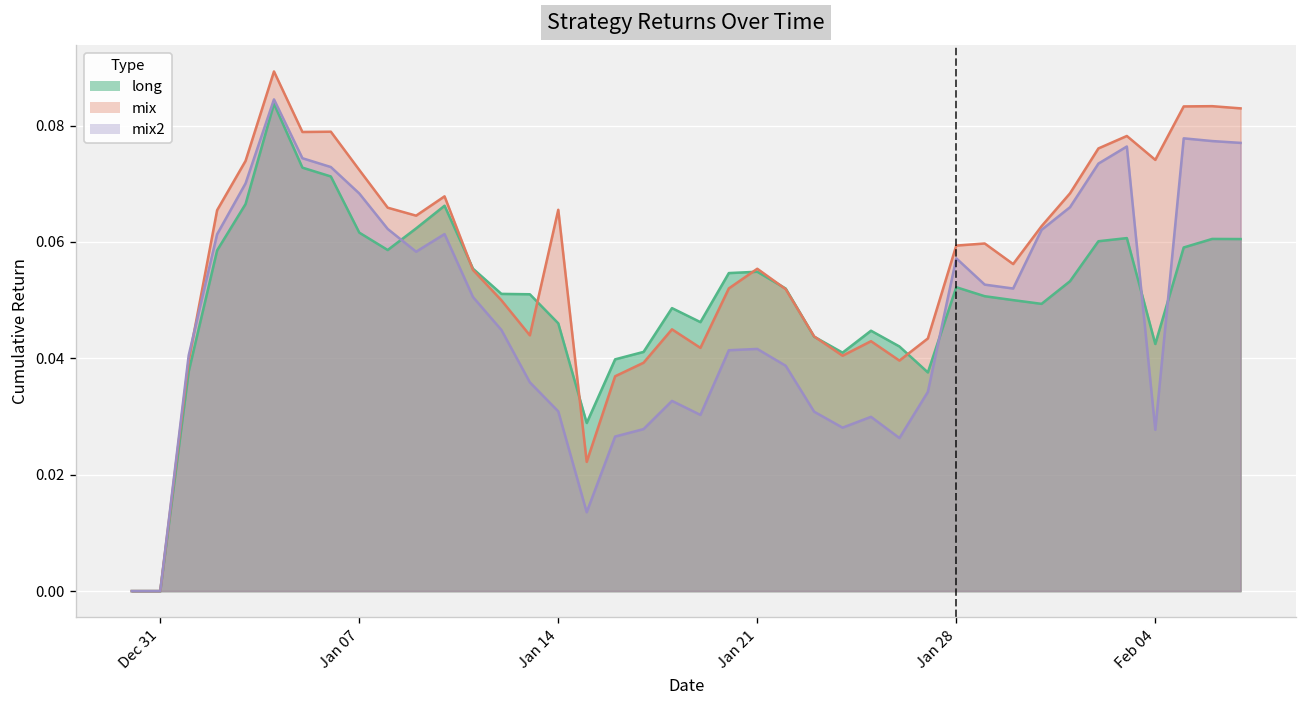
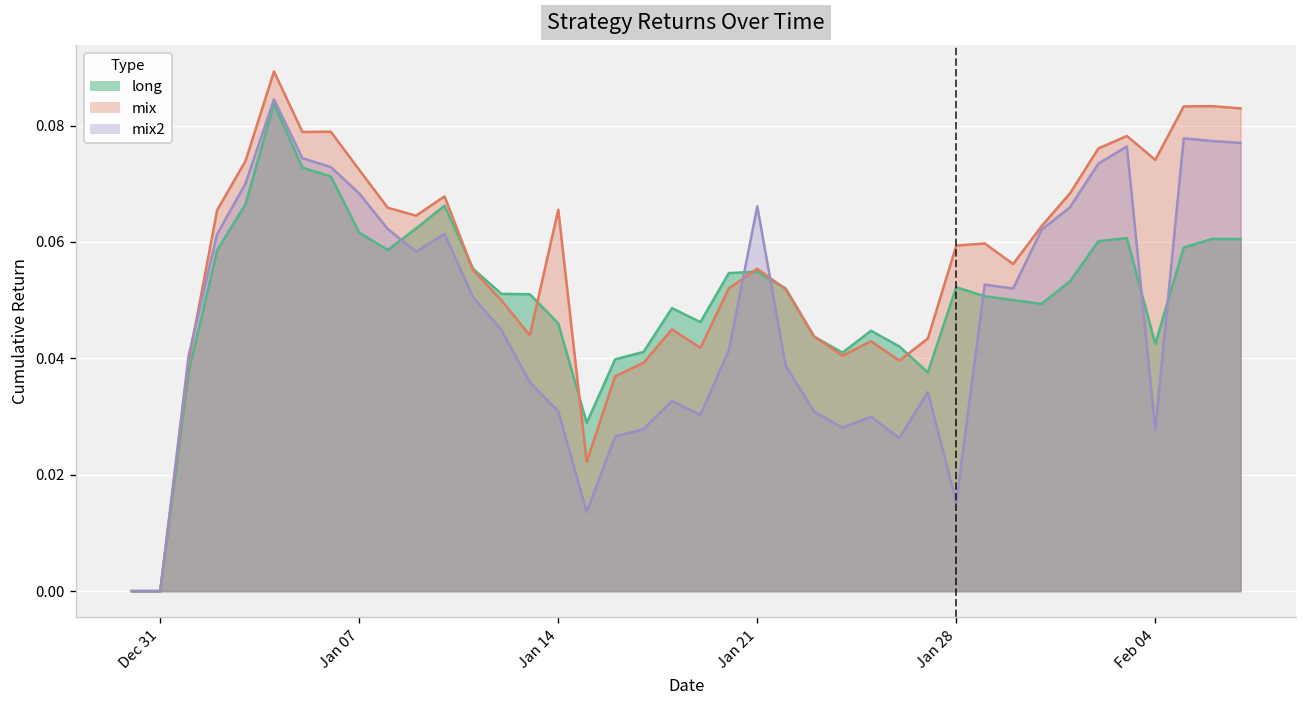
  {
    "long": {
      "Jan 07": 0.062,
      "Jan 14": 0.046,
      "Jan 28": 0.052,
      "Feb 04": 0.042
    },
    "mix": {
      "Jan 07": 0.072,
      "Jan 14": 0.066,
      "Jan 28": 0.059,
      "Feb 04": 0.074
    },
    "mix2": {
      "Jan 07": 0.068,
      "Jan 14": 0.031,
-     "Jan 21": 0.042,
-     "Jan 28": 0.057,
+     "Jan 21": 0.066,
+     "Jan 28": 0.015,
      "Feb 04": 0.028
    }
  }
